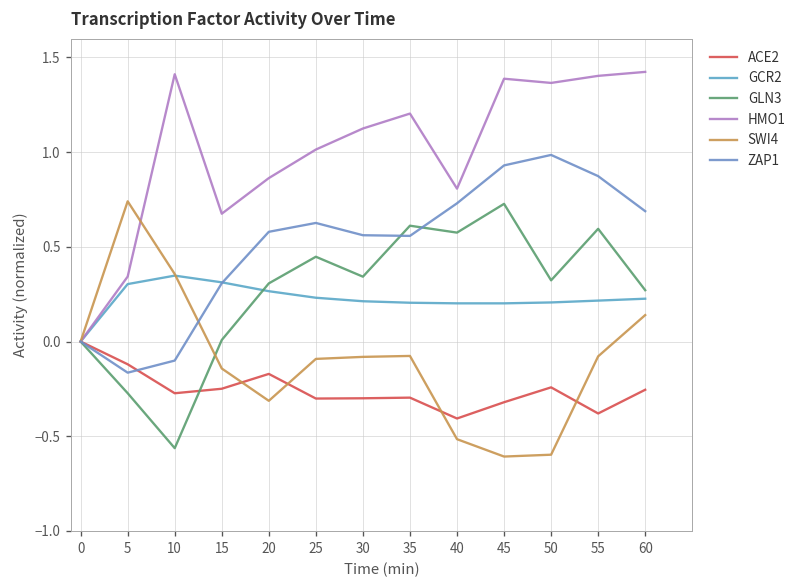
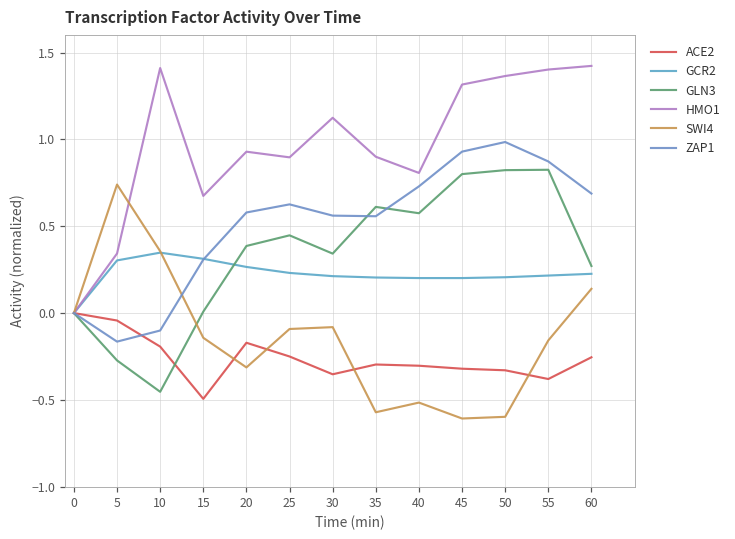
  {
    "ACE2": {
-     "5": -0.12,
-     "10": -0.27,
-     "15": -0.25,
+     "5": -0.04,
+     "10": -0.19,
+     "15": -0.49,
      "20": -0.17,
-     "25": -0.30,
-     "30": -0.30,
+     "25": -0.25,
+     "30": -0.35,
      "35": -0.30,
-     "40": -0.41,
+     "40": -0.30,
      "45": -0.32,
-     "50": -0.24,
+     "50": -0.33,
      "55": -0.38,
      "60": -0.25
    },
    "GLN3": {
      "5": -0.27,
-     "10": -0.56,
+     "10": -0.45,
      "15": 0.01,
-     "20": 0.31,
+     "20": 0.39,
      "25": 0.45,
      "30": 0.34,
      "35": 0.61,
      "40": 0.58,
-     "45": 0.73,
-     "50": 0.32,
-     "55": 0.60,
+     "45": 0.80,
+     "50": 0.82,
+     "55": 0.83,
      "60": 0.27
    },
    "HMO1": {
      "5": 0.34,
      "10": 1.41,
      "15": 0.67,
-     "20": 0.86,
-     "25": 1.01,
+     "20": 0.93,
+     "25": 0.90,
      "30": 1.12,
-     "35": 1.20,
+     "35": 0.90,
      "40": 0.81,
-     "45": 1.39,
+     "45": 1.32,
      "50": 1.37,
      "55": 1.40,
      "60": 1.42
    },
    "SWI4": {
      "5": 0.74,
      "15": -0.14,
      "20": -0.31,
      "25": -0.09,
      "30": -0.08,
-     "35": -0.08,
+     "35": -0.57,
      "40": -0.52,
      "45": -0.61,
      "50": -0.60,
-     "55": -0.08,
+     "55": -0.16,
      "60": 0.14
    }
  }
